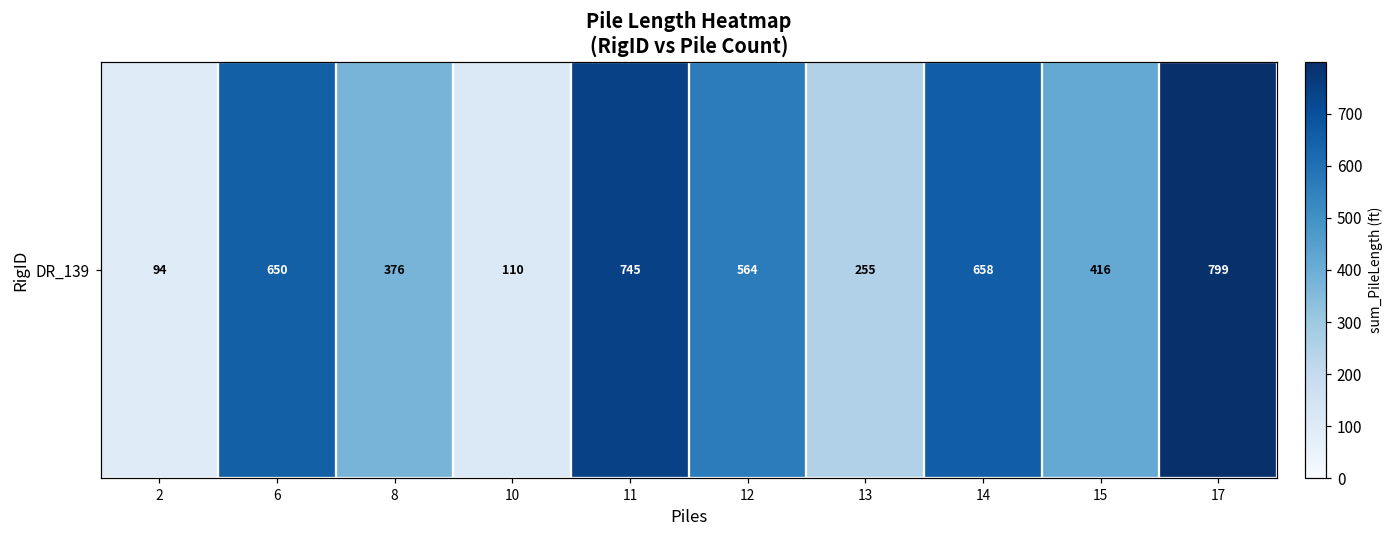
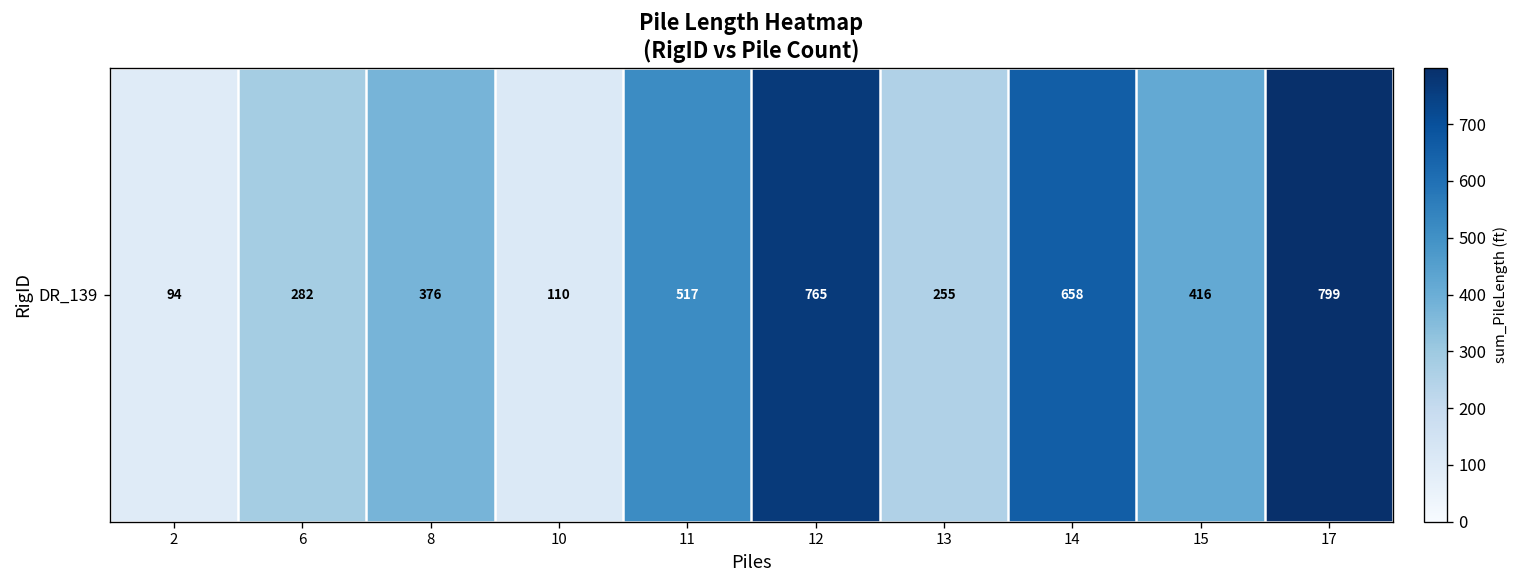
  {
    "DR_139": {
      "2": 94,
-     "6": 650,
+     "6": 282,
      "8": 376,
      "10": 110,
-     "11": 745,
-     "12": 564,
+     "11": 517,
+     "12": 765,
      "13": 255,
      "14": 658,
      "15": 416,
      "17": 799
    }
  }
